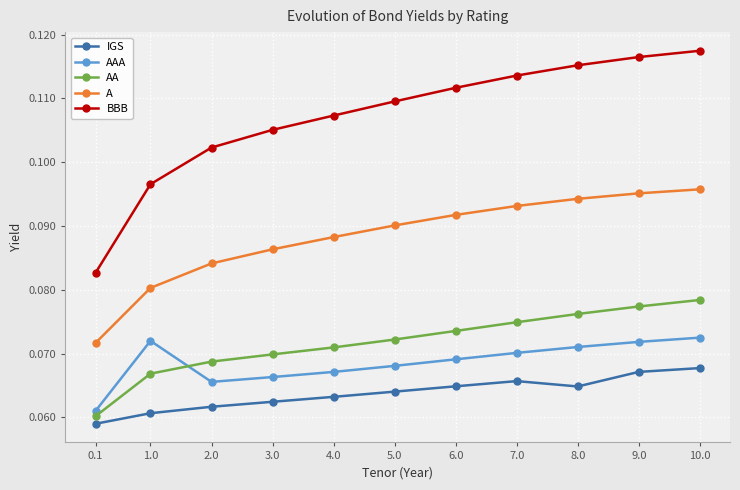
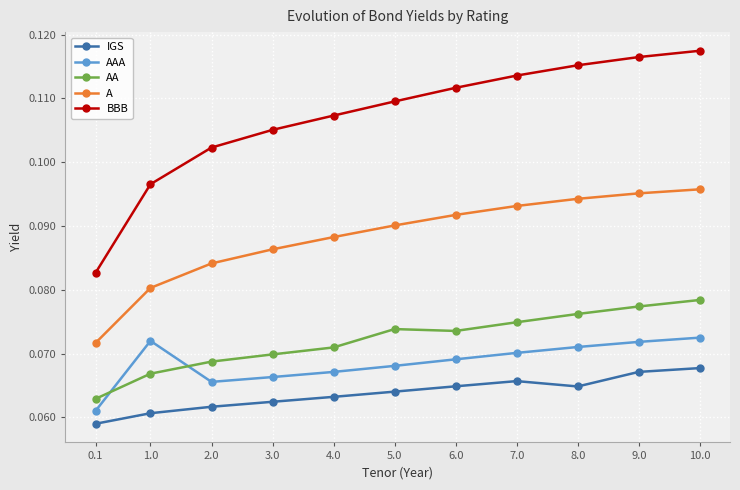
  {
    "IGS": {
      "0.1": 0.059,
      "1.0": 0.061,
      "2.0": 0.062,
      "3.0": 0.062,
      "4.0": 0.063,
      "5.0": 0.064,
      "6.0": 0.065,
      "7.0": 0.066,
      "8.0": 0.065,
      "9.0": 0.067,
      "10.0": 0.068
    },
    "AAA": {
      "0.1": 0.061,
      "1.0": 0.072,
      "2.0": 0.066,
      "3.0": 0.066,
      "4.0": 0.067,
      "5.0": 0.068,
      "6.0": 0.069,
      "7.0": 0.070,
      "8.0": 0.071,
      "9.0": 0.072,
      "10.0": 0.073
    },
    "AA": {
-     "0.1": 0.060,
+     "0.1": 0.063,
      "1.0": 0.067,
      "2.0": 0.069,
      "3.0": 0.070,
      "4.0": 0.071,
-     "5.0": 0.072,
+     "5.0": 0.074,
      "6.0": 0.074,
      "7.0": 0.075,
      "8.0": 0.076,
      "9.0": 0.077,
      "10.0": 0.078
    },
    "A": {
      "0.1": 0.072,
      "1.0": 0.080,
      "2.0": 0.084,
      "3.0": 0.086,
      "4.0": 0.088,
      "5.0": 0.090,
      "6.0": 0.092,
      "7.0": 0.093,
      "8.0": 0.094,
      "9.0": 0.095,
      "10.0": 0.096
    },
    "BBB": {
      "0.1": 0.083,
      "1.0": 0.097,
      "2.0": 0.102,
      "3.0": 0.105,
      "4.0": 0.107,
      "5.0": 0.110,
      "6.0": 0.112,
      "7.0": 0.114,
      "8.0": 0.115,
      "9.0": 0.116,
      "10.0": 0.117
    }
  }
